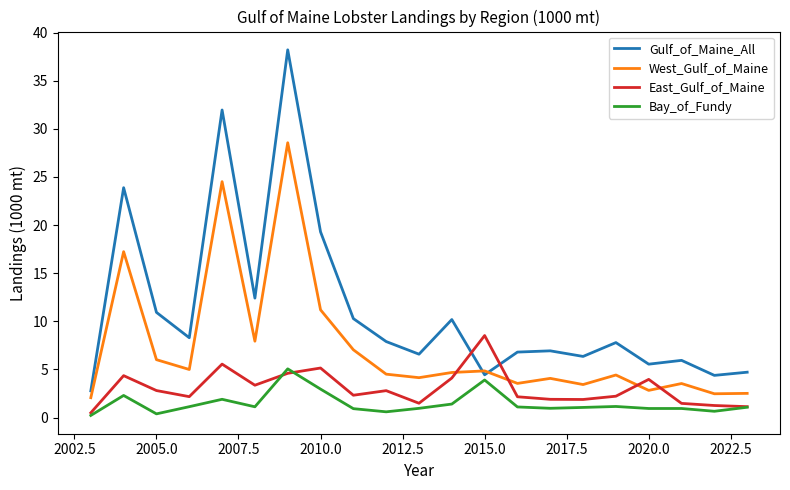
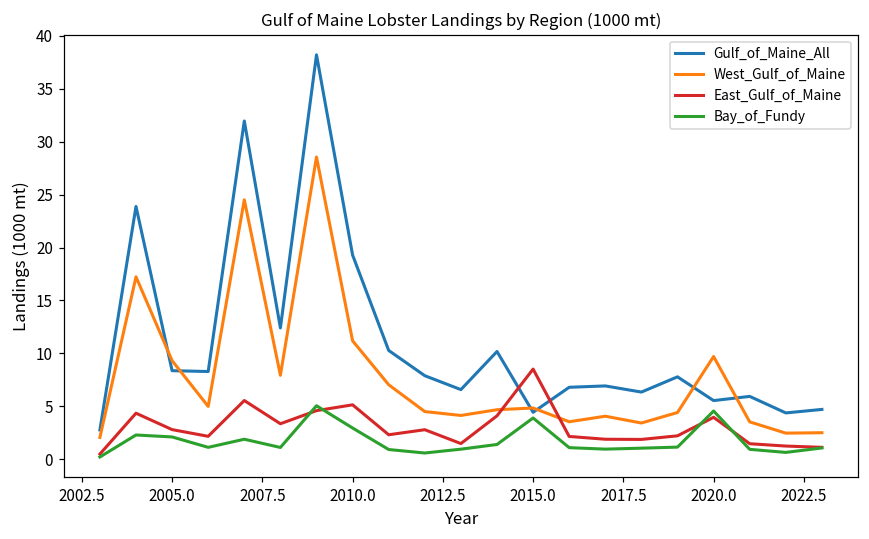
  {
    "Gulf_of_Maine_All": {
-     "2005.0": 11,
+     "2005.0": 8,
      "2010.0": 19,
      "2015.0": 4,
      "2020.0": 6
    },
    "West_Gulf_of_Maine": {
-     "2005.0": 6,
+     "2005.0": 9,
      "2010.0": 11,
      "2015.0": 5,
-     "2020.0": 3
+     "2020.0": 10
    },
    "East_Gulf_of_Maine": {
      "2005.0": 3,
      "2010.0": 5,
      "2015.0": 9,
      "2020.0": 4
    },
    "Bay_of_Fundy": {
-     "2005.0": 0,
+     "2005.0": 2,
      "2010.0": 3,
      "2015.0": 4,
-     "2020.0": 1
+     "2020.0": 5
    }
  }
